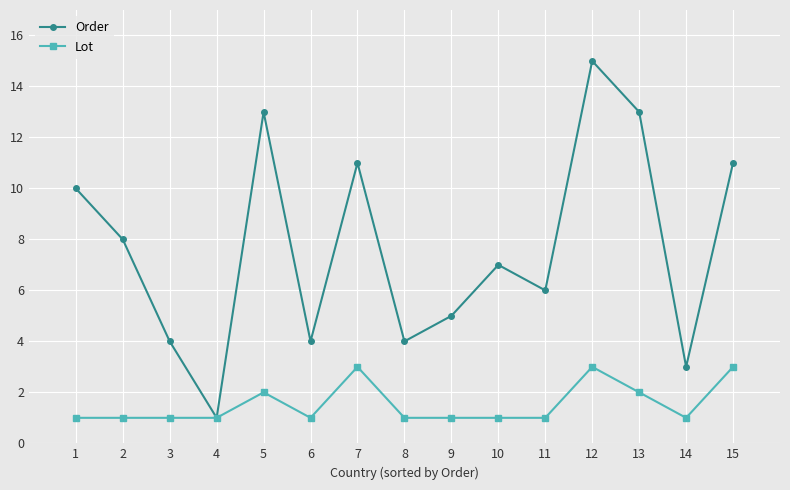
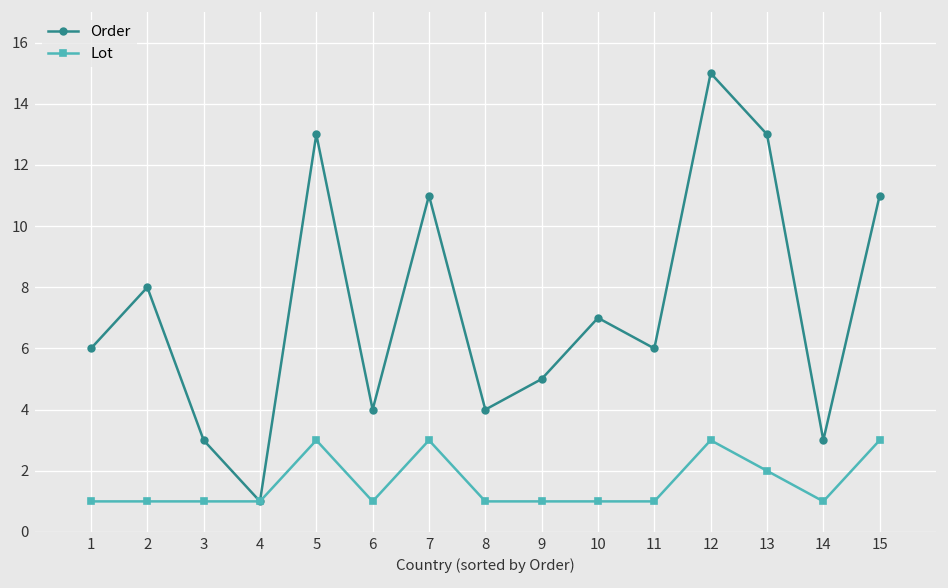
  {
    "Order": {
-     "1": 10,
+     "1": 6,
      "2": 8,
-     "3": 4,
+     "3": 3,
      "5": 13,
      "6": 4,
      "7": 11,
      "8": 4,
      "9": 5,
      "10": 7,
      "11": 6,
      "12": 15,
      "13": 13,
      "14": 3,
      "15": 11
    },
    "Lot": {
      "1": 1,
      "2": 1,
      "3": 1,
-     "5": 2,
+     "5": 3,
      "6": 1,
      "7": 3,
      "8": 1,
      "9": 1,
      "10": 1,
      "11": 1,
      "12": 3,
      "13": 2,
      "14": 1,
      "15": 3
    }
  }
